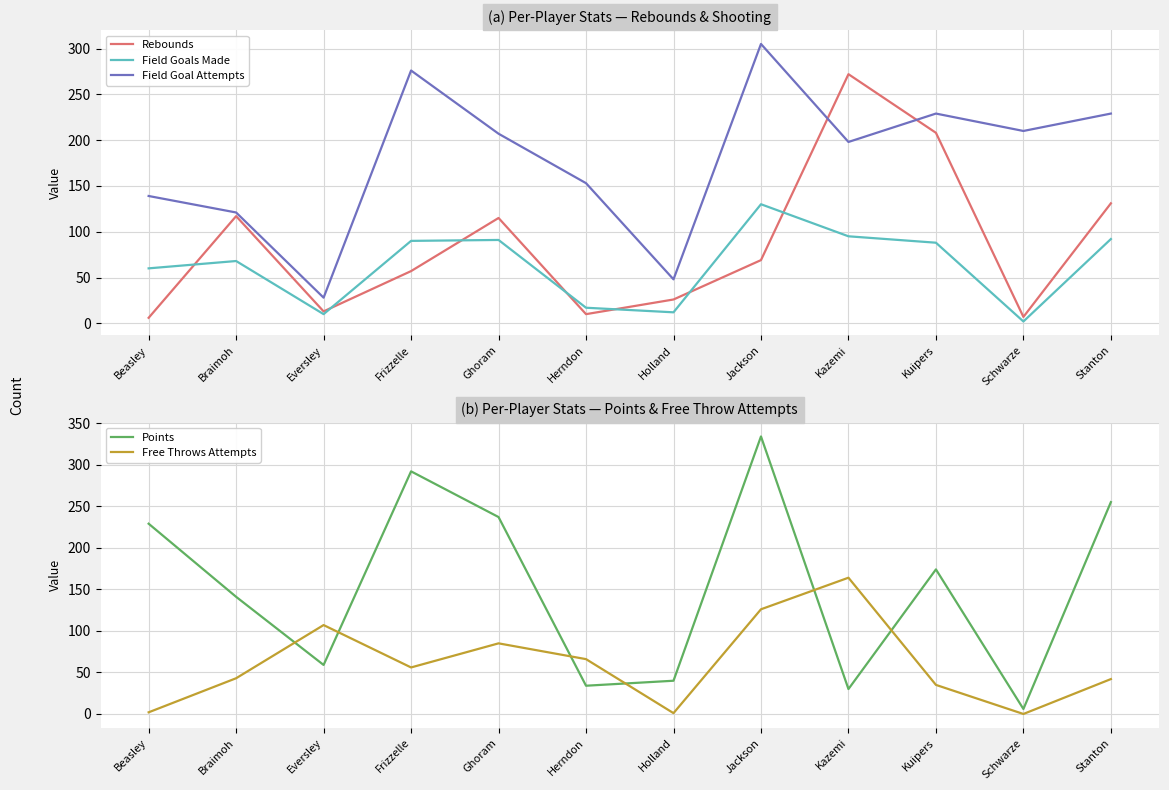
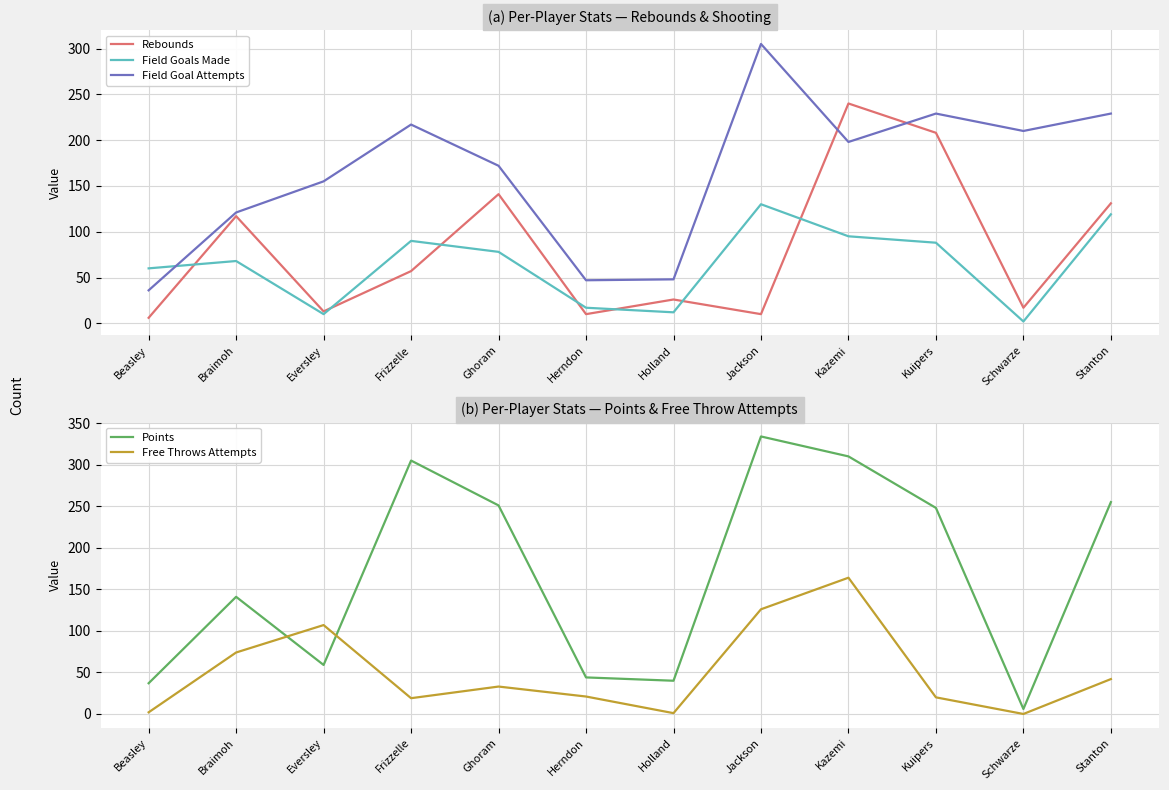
  {
    "(a) Per-Player Stats — Rebounds & Shooting": {
      "Rebounds": {
        "Beasley": 10,
        "Braimoh": 120,
        "Eversley": 10,
        "Frizzelle": 60,
-       "Ghoram": 120,
+       "Ghoram": 140,
        "Herndon": 10,
        "Holland": 30,
-       "Jackson": 70,
-       "Kazemi": 270,
+       "Jackson": 10,
+       "Kazemi": 240,
        "Kuipers": 210,
-       "Schwarze": 10,
+       "Schwarze": 20,
        "Stanton": 130
      },
      "Field Goals Made": {
        "Beasley": 60,
        "Braimoh": 70,
        "Eversley": 10,
        "Frizzelle": 90,
-       "Ghoram": 90,
+       "Ghoram": 80,
        "Herndon": 20,
        "Holland": 10,
        "Jackson": 130,
        "Kazemi": 100,
        "Kuipers": 90,
        "Schwarze": 0,
-       "Stanton": 90
+       "Stanton": 120
      },
      "Field Goal Attempts": {
-       "Beasley": 140,
+       "Beasley": 40,
        "Braimoh": 120,
-       "Eversley": 30,
-       "Frizzelle": 280,
-       "Ghoram": 210,
-       "Herndon": 150,
+       "Eversley": 160,
+       "Frizzelle": 220,
+       "Ghoram": 170,
+       "Herndon": 50,
        "Holland": 50,
        "Jackson": 310,
        "Kazemi": 200,
        "Kuipers": 230,
        "Schwarze": 210,
        "Stanton": 230
      }
    },
    "(b) Per-Player Stats — Points & Free Throw Attempts": {
      "Points": {
-       "Beasley": 230,
+       "Beasley": 40,
        "Braimoh": 140,
        "Eversley": 60,
-       "Frizzelle": 290,
-       "Ghoram": 240,
-       "Herndon": 30,
+       "Frizzelle": 310,
+       "Ghoram": 250,
+       "Herndon": 40,
        "Holland": 40,
        "Jackson": 330,
-       "Kazemi": 30,
-       "Kuipers": 170,
+       "Kazemi": 310,
+       "Kuipers": 250,
        "Schwarze": 10,
        "Stanton": 260
      },
      "Free Throws Attempts": {
        "Beasley": 0,
-       "Braimoh": 40,
+       "Braimoh": 70,
        "Eversley": 110,
-       "Frizzelle": 60,
-       "Ghoram": 90,
-       "Herndon": 70,
+       "Frizzelle": 20,
+       "Ghoram": 30,
+       "Herndon": 20,
        "Holland": 0,
        "Jackson": 130,
        "Kazemi": 160,
-       "Kuipers": 40,
+       "Kuipers": 20,
        "Schwarze": 0,
        "Stanton": 40
      }
    }
  }
